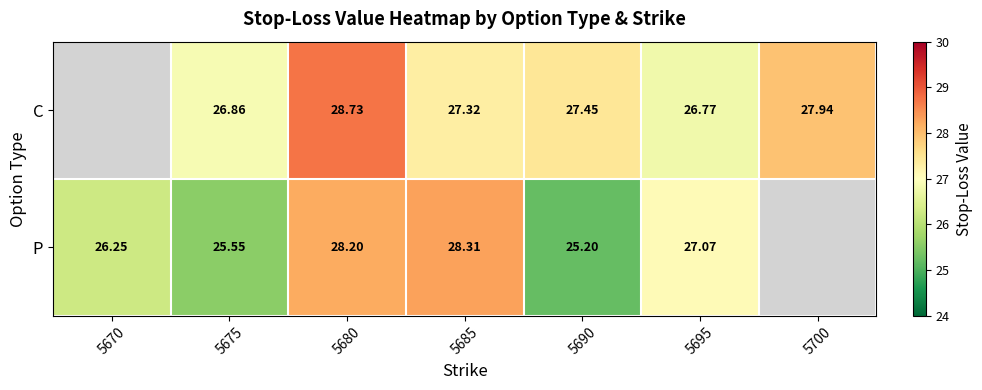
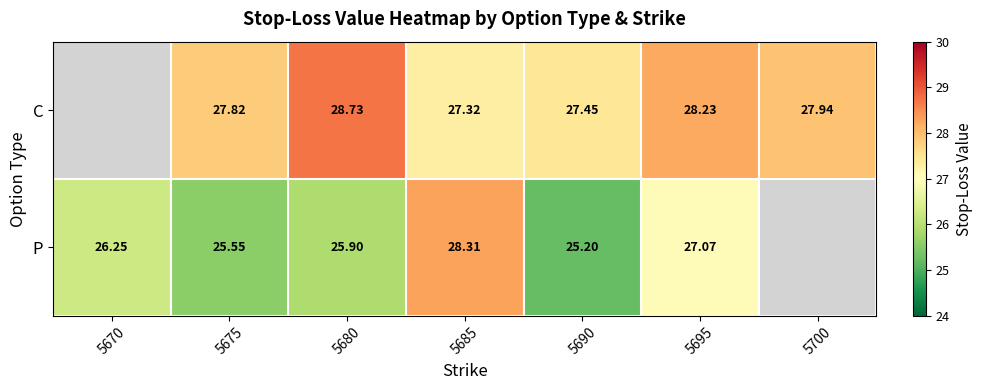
  {
    "C": {
-     "5675": 26.86,
+     "5675": 27.82,
      "5680": 28.73,
      "5685": 27.32,
      "5690": 27.45,
-     "5695": 26.77,
+     "5695": 28.23,
      "5700": 27.94
    },
    "P": {
      "5670": 26.25,
      "5675": 25.55,
-     "5680": 28.20,
+     "5680": 25.90,
      "5685": 28.31,
      "5690": 25.20,
      "5695": 27.07
    }
  }
